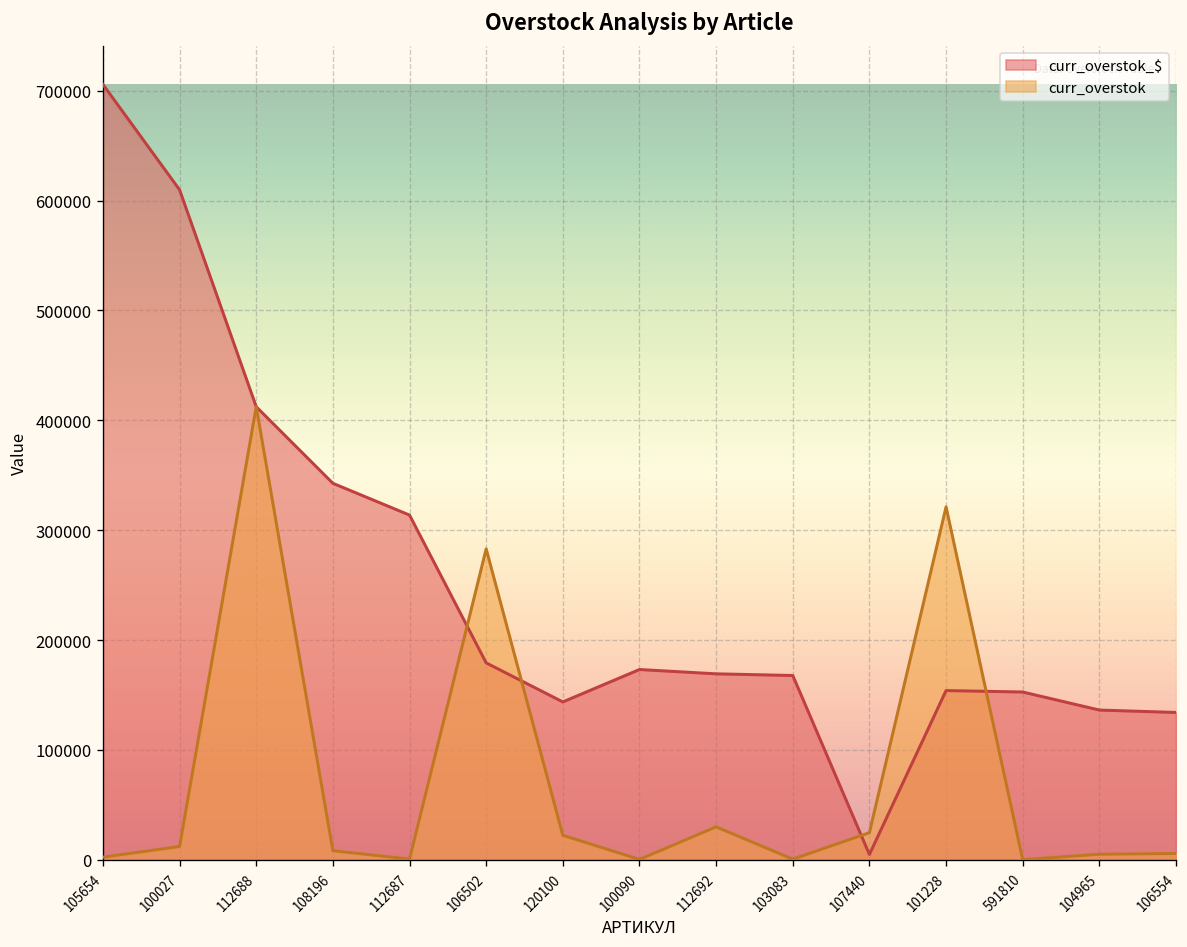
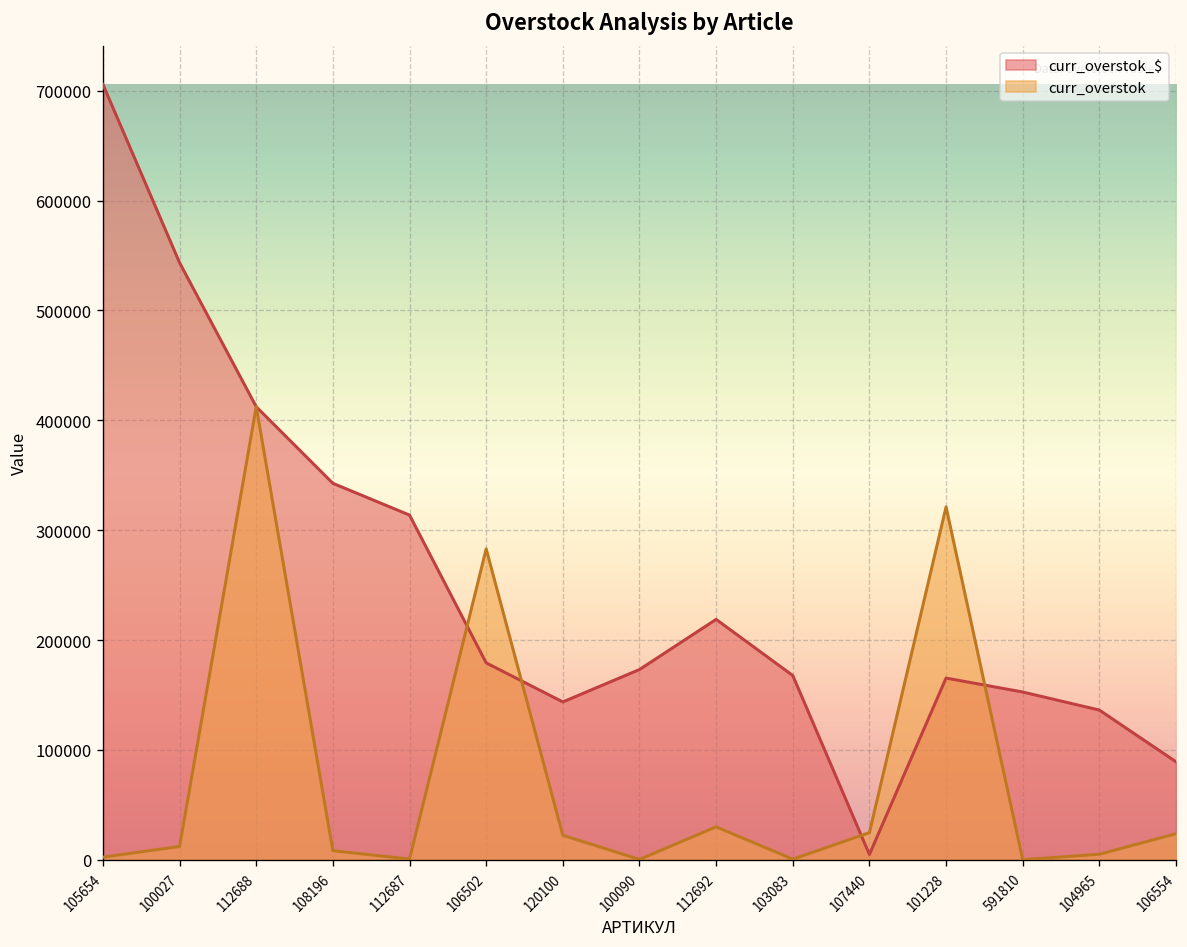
  {
    "curr_overstok_$": {
      "105654": 710000,
-     "100027": 610000,
+     "100027": 540000,
      "108196": 340000,
      "112687": 310000,
      "106502": 180000,
      "120100": 140000,
      "100090": 170000,
-     "112692": 170000,
+     "112692": 220000,
      "103083": 170000,
      "107440": 0,
-     "101228": 150000,
+     "101228": 170000,
      "591810": 150000,
      "104965": 140000,
-     "106554": 130000
+     "106554": 90000
    },
    "curr_overstok": {
      "105654": 0,
      "100027": 10000,
      "108196": 10000,
      "112687": 0,
      "106502": 280000,
      "120100": 20000,
      "100090": 0,
      "112692": 30000,
      "103083": 0,
      "107440": 20000,
      "101228": 320000,
      "591810": 0,
      "104965": 10000,
-     "106554": 10000
+     "106554": 20000
    }
  }
